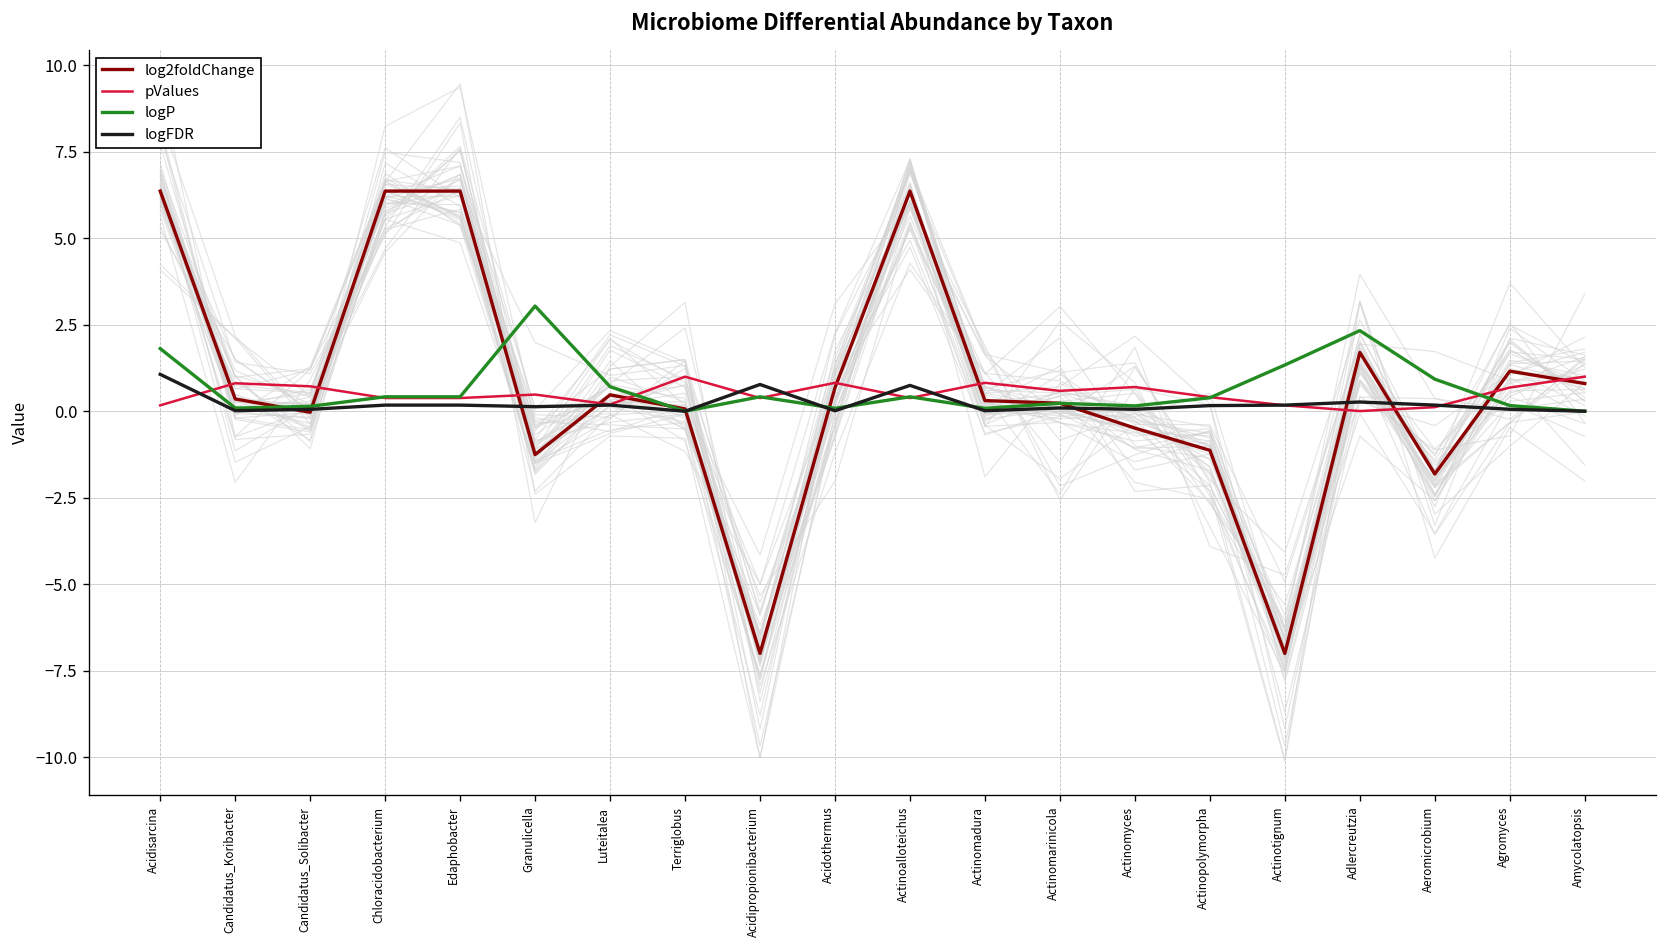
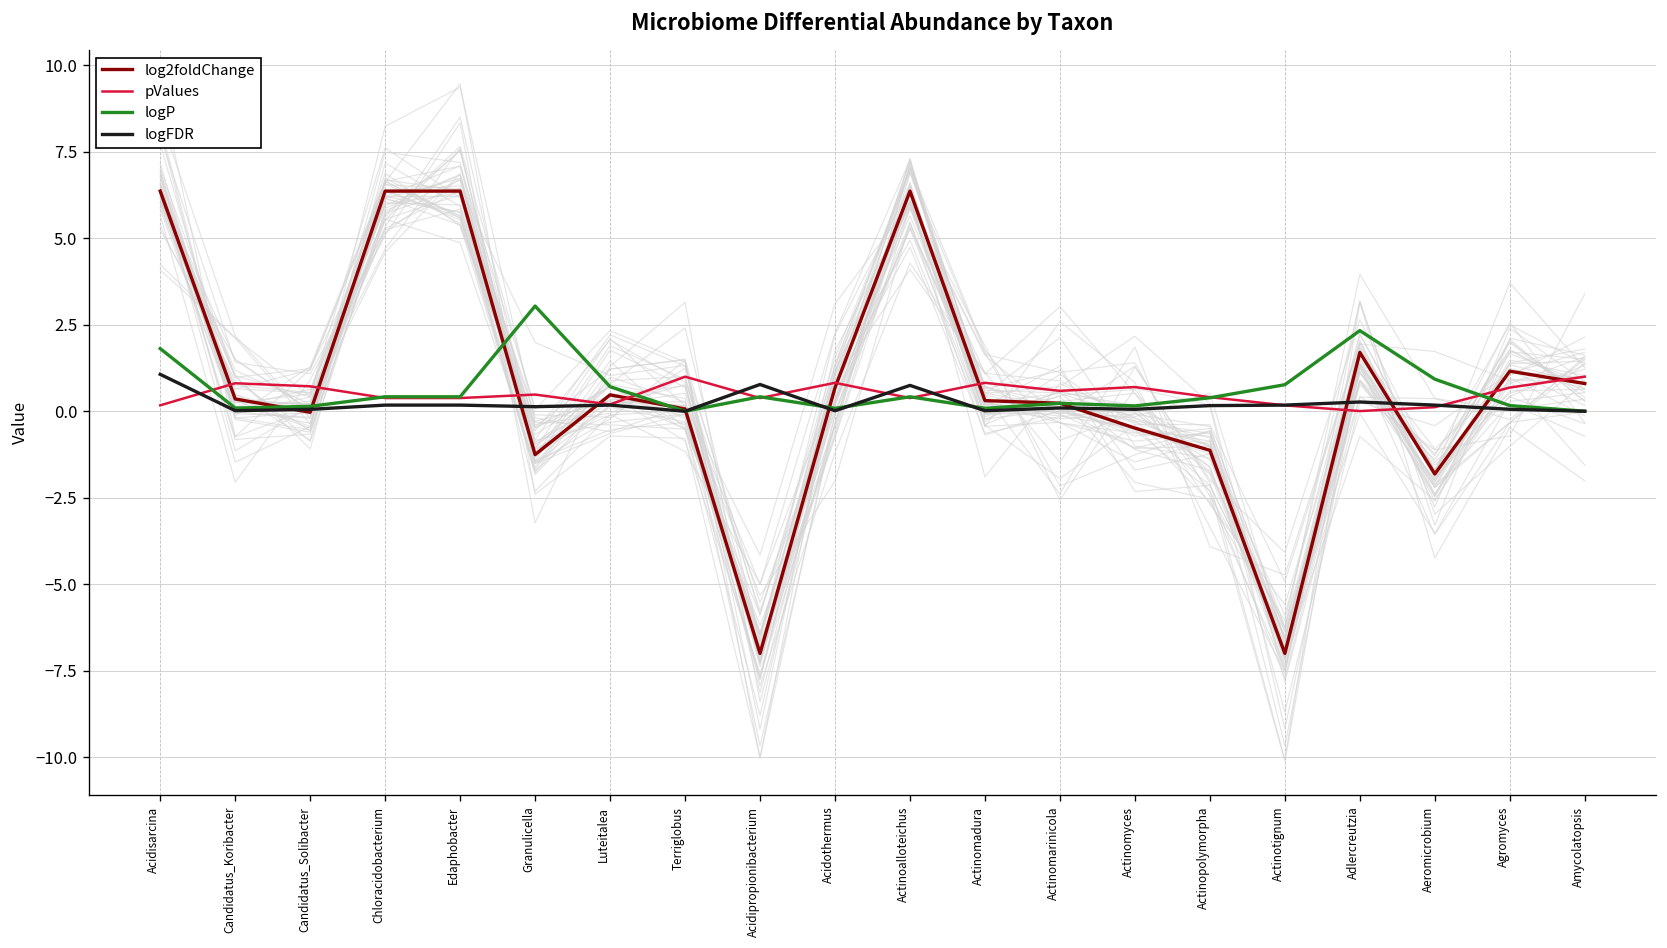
  {
    "pValues": {
      "Acidisarcina": 0.2,
      "Candidatus_Solibacter": 0.7,
      "Granulicella": 0.5,
      "Actinomadura": 0.8,
      "Agromyces": 0.7
    },
    "logP": {
      "Acidisarcina": 1.8,
      "Granulicella": 3.0,
-     "Actinotignum": 1.3,
+     "Actinotignum": 0.8,
      "Adlercreutzia": 2.3,
      "Aeromicrobium": 0.9
    },
    "logFDR": {
      "Acidisarcina": 1.1,
      "Chloracidobacterium": 0.2,
      "Edaphobacter": 0.2,
      "Acidipropionibacterium": 0.8,
      "Actinoalloteichus": 0.7
    }
  }
